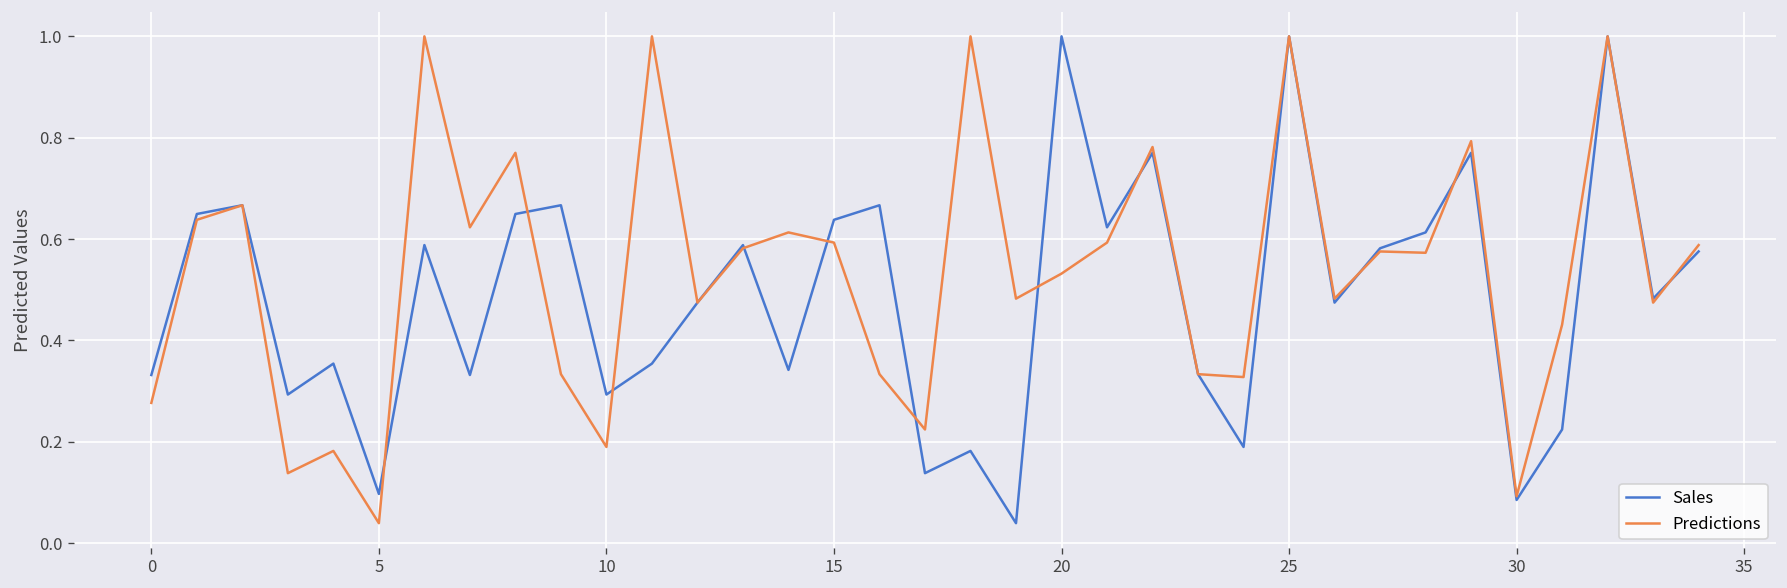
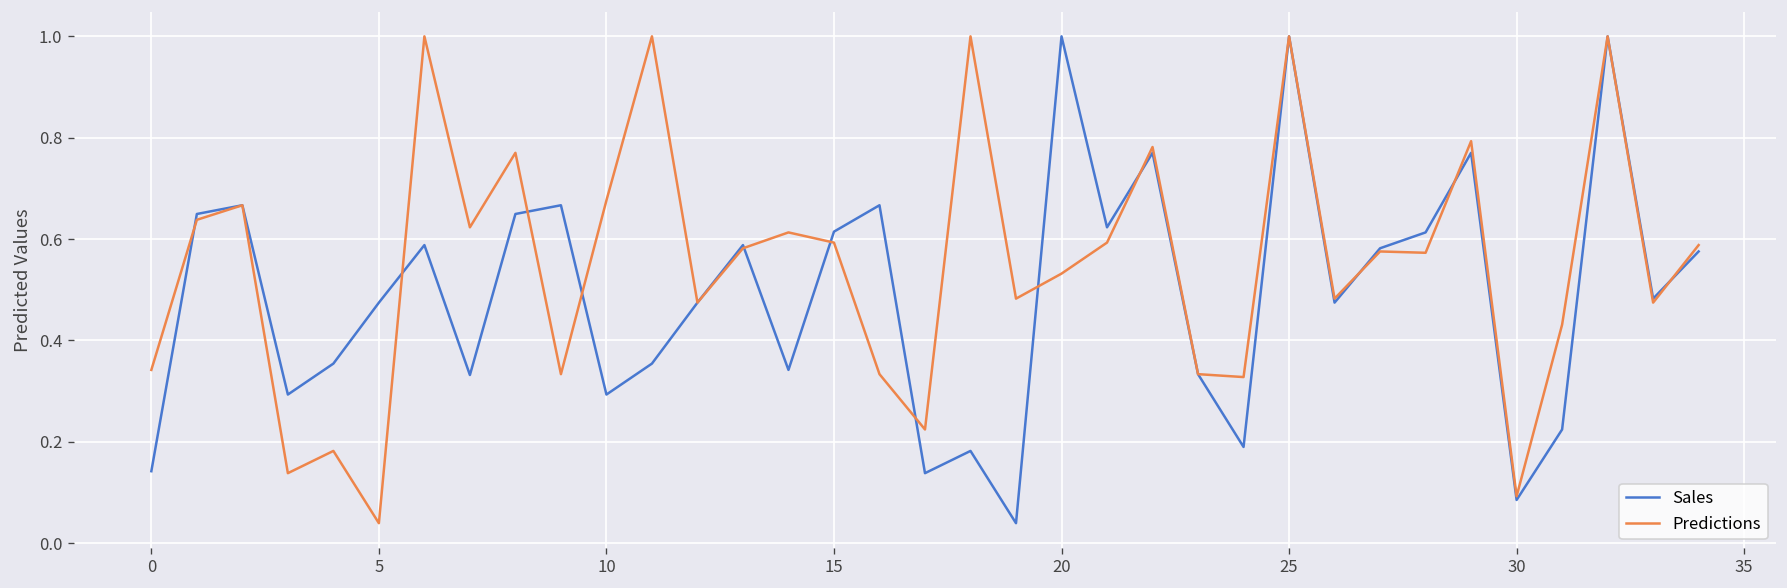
  {
    "Sales": {
-     "0": 0.33,
-     "5": 0.10,
+     "0": 0.14,
+     "5": 0.47,
      "10": 0.29,
-     "15": 0.64,
+     "15": 0.61,
      "20": 1.00,
      "30": 0.09
    },
    "Predictions": {
-     "0": 0.28,
+     "0": 0.34,
      "5": 0.04,
-     "10": 0.19,
+     "10": 0.68,
      "15": 0.59,
      "20": 0.53,
      "30": 0.09
    }
  }
